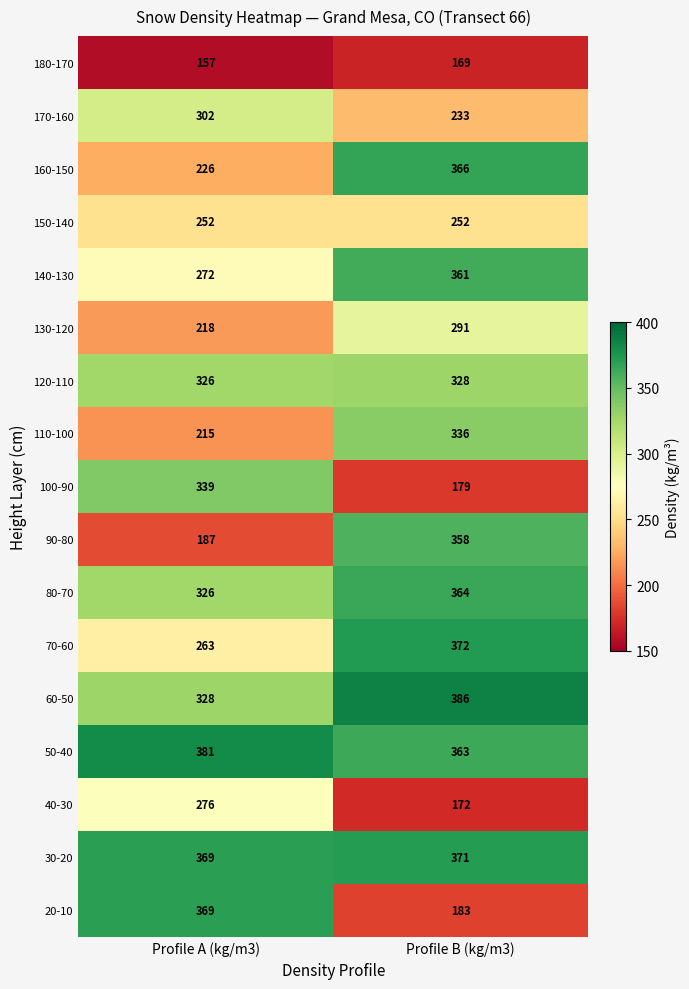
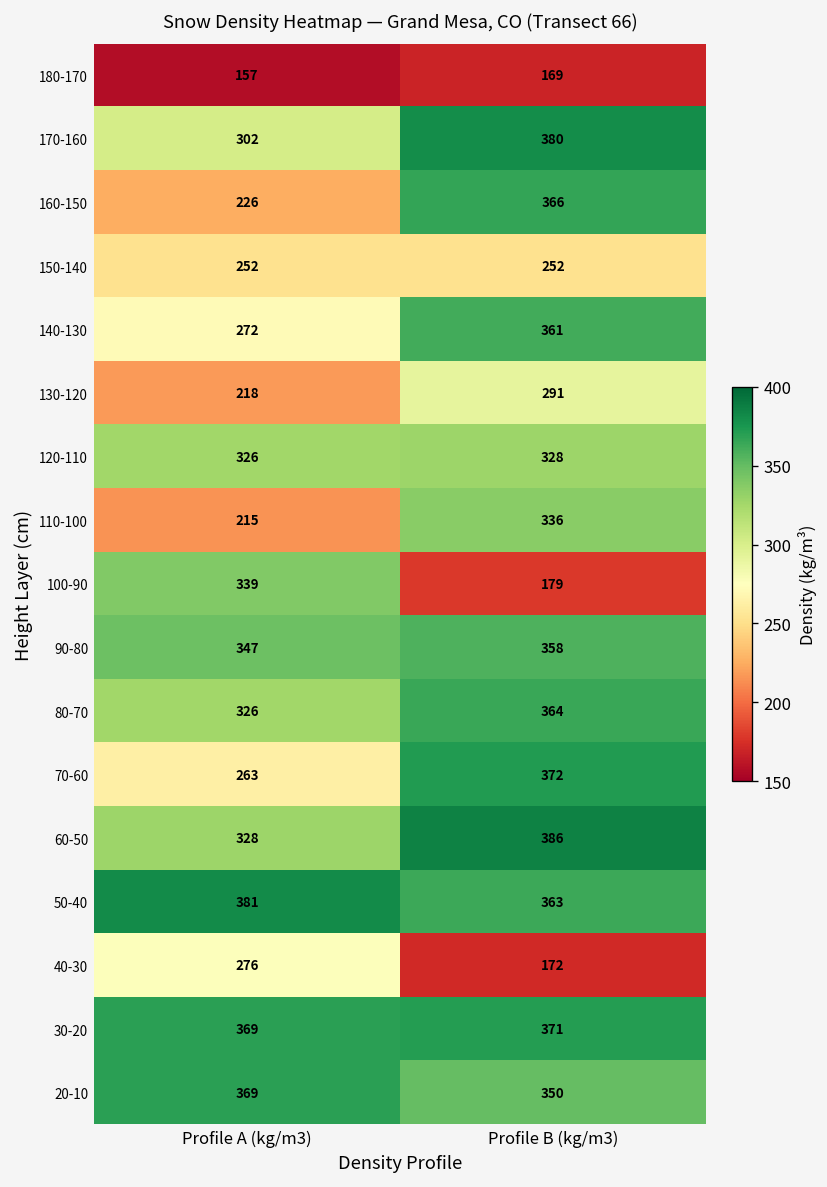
  {
    "180-170": {
      "Profile A (kg/m3)": 157,
      "Profile B (kg/m3)": 169
    },
    "170-160": {
      "Profile A (kg/m3)": 302,
-     "Profile B (kg/m3)": 233
+     "Profile B (kg/m3)": 380
    },
    "160-150": {
      "Profile A (kg/m3)": 226,
      "Profile B (kg/m3)": 366
    },
    "150-140": {
      "Profile A (kg/m3)": 252,
      "Profile B (kg/m3)": 252
    },
    "140-130": {
      "Profile A (kg/m3)": 272,
      "Profile B (kg/m3)": 361
    },
    "130-120": {
      "Profile A (kg/m3)": 218,
      "Profile B (kg/m3)": 291
    },
    "120-110": {
      "Profile A (kg/m3)": 326,
      "Profile B (kg/m3)": 328
    },
    "110-100": {
      "Profile A (kg/m3)": 215,
      "Profile B (kg/m3)": 336
    },
    "100-90": {
      "Profile A (kg/m3)": 339,
      "Profile B (kg/m3)": 179
    },
    "90-80": {
-     "Profile A (kg/m3)": 187,
+     "Profile A (kg/m3)": 347,
      "Profile B (kg/m3)": 358
    },
    "80-70": {
      "Profile A (kg/m3)": 326,
      "Profile B (kg/m3)": 364
    },
    "70-60": {
      "Profile A (kg/m3)": 263,
      "Profile B (kg/m3)": 372
    },
    "60-50": {
      "Profile A (kg/m3)": 328,
      "Profile B (kg/m3)": 386
    },
    "50-40": {
      "Profile A (kg/m3)": 381,
      "Profile B (kg/m3)": 363
    },
    "40-30": {
      "Profile A (kg/m3)": 276,
      "Profile B (kg/m3)": 172
    },
    "30-20": {
      "Profile A (kg/m3)": 369,
      "Profile B (kg/m3)": 371
    },
    "20-10": {
      "Profile A (kg/m3)": 369,
-     "Profile B (kg/m3)": 183
+     "Profile B (kg/m3)": 350
    }
  }
